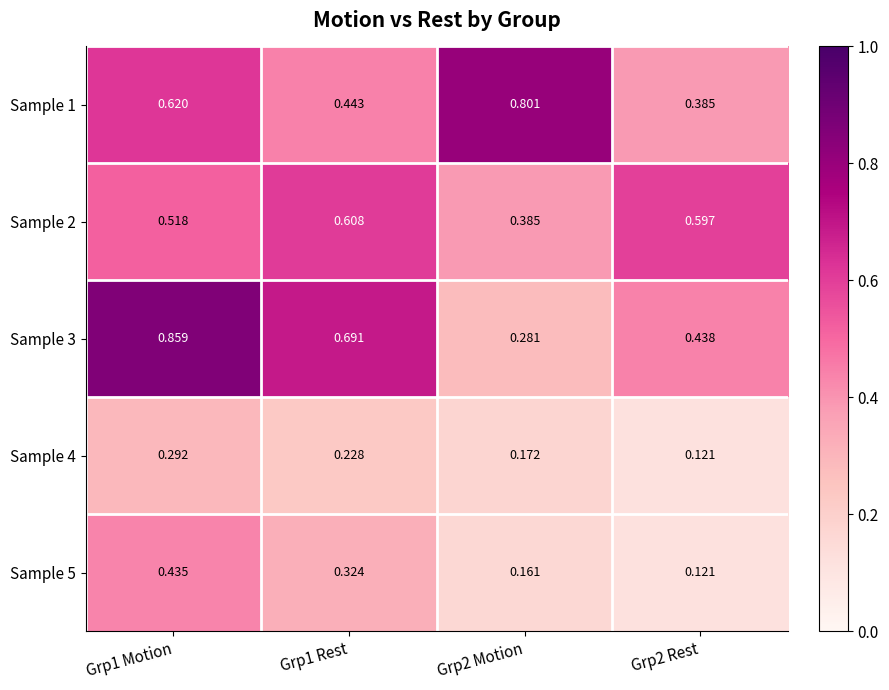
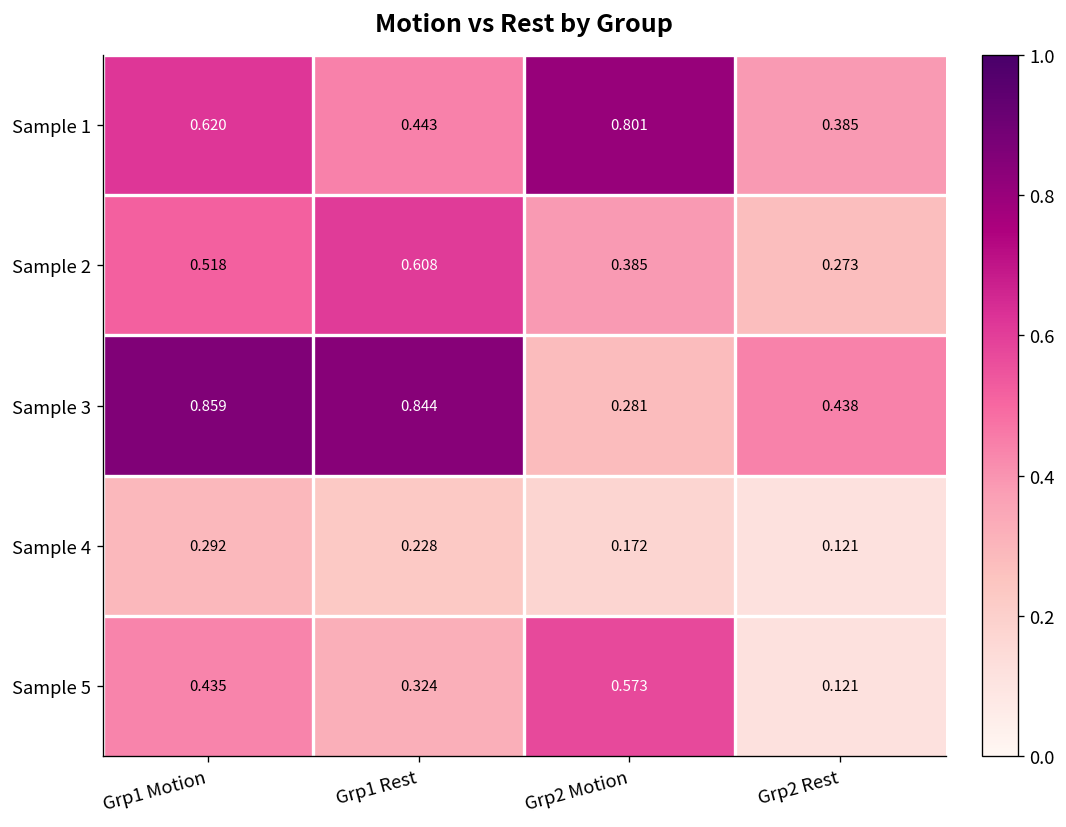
  {
    "Sample 1": {
      "Grp1 Motion": 0.620,
      "Grp1 Rest": 0.443,
      "Grp2 Motion": 0.801,
      "Grp2 Rest": 0.385
    },
    "Sample 2": {
      "Grp1 Motion": 0.518,
      "Grp1 Rest": 0.608,
      "Grp2 Motion": 0.385,
-     "Grp2 Rest": 0.597
+     "Grp2 Rest": 0.273
    },
    "Sample 3": {
      "Grp1 Motion": 0.859,
-     "Grp1 Rest": 0.691,
+     "Grp1 Rest": 0.844,
      "Grp2 Motion": 0.281,
      "Grp2 Rest": 0.438
    },
    "Sample 4": {
      "Grp1 Motion": 0.292,
      "Grp1 Rest": 0.228,
      "Grp2 Motion": 0.172,
      "Grp2 Rest": 0.121
    },
    "Sample 5": {
      "Grp1 Motion": 0.435,
      "Grp1 Rest": 0.324,
-     "Grp2 Motion": 0.161,
+     "Grp2 Motion": 0.573,
      "Grp2 Rest": 0.121
    }
  }
